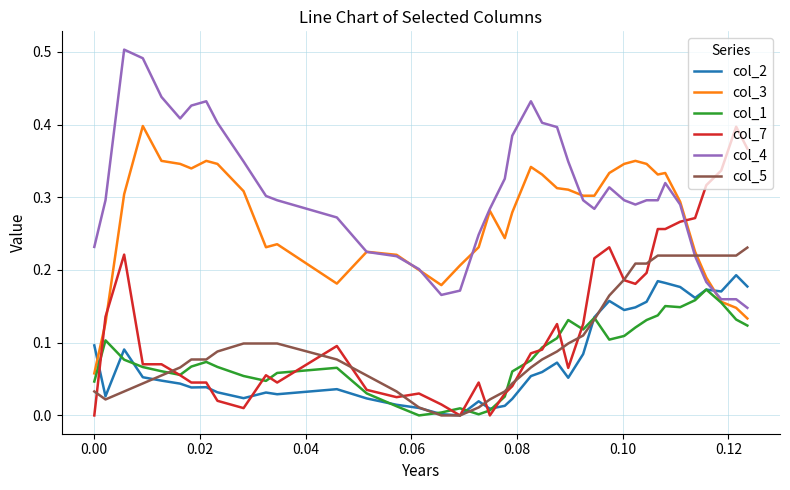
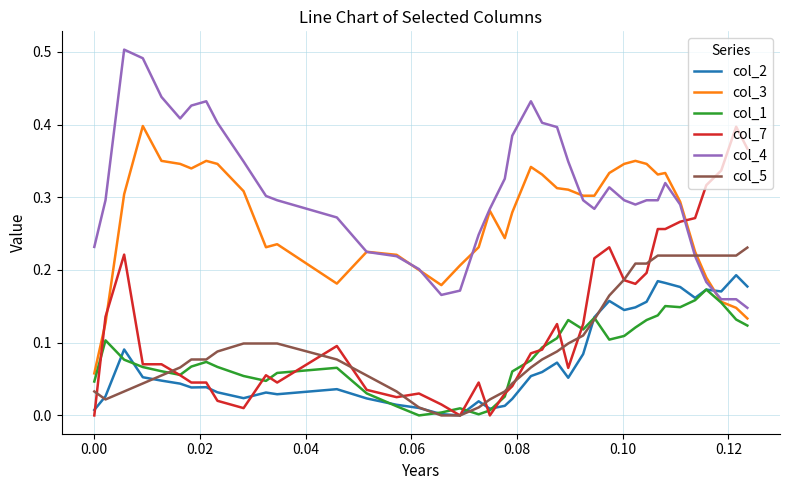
  {
    "col_2": {
-     "0.00": 0.10
+     "0.00": 0.01
    },
    "col_3": {
      "0.00": 0.06
    },
    "col_1": {
      "0.00": 0.05
    },
    "col_7": {
      "0.00": 0.00
    },
    "col_4": {
      "0.00": 0.23
    },
    "col_5": {
      "0.00": 0.03
    }
  }
